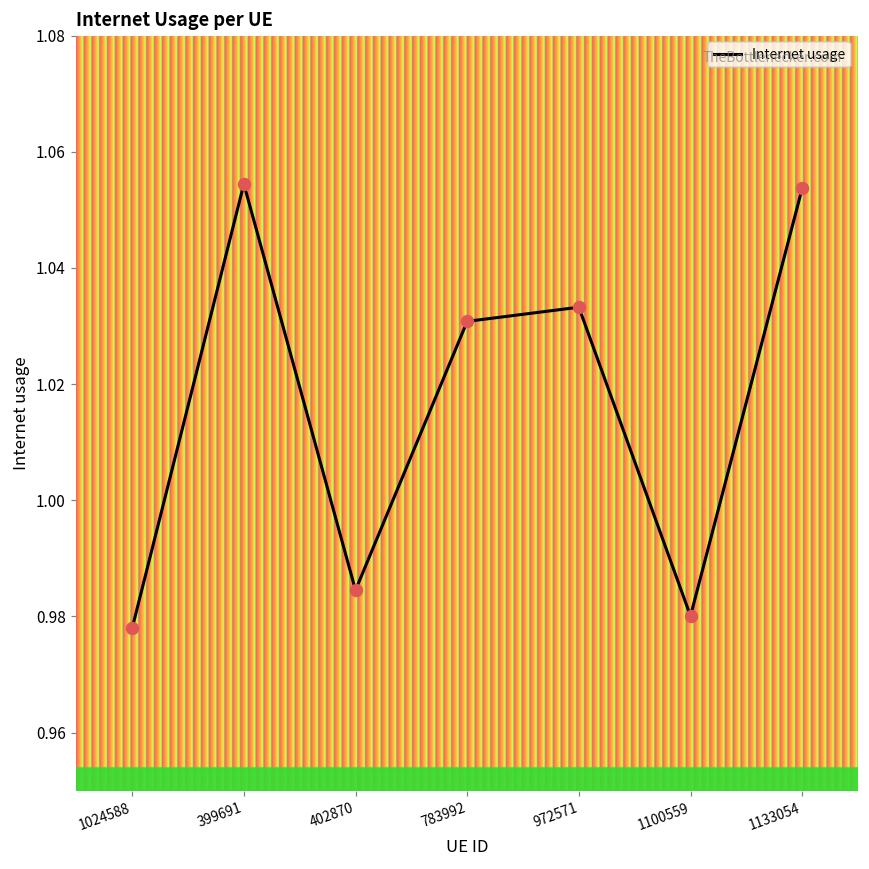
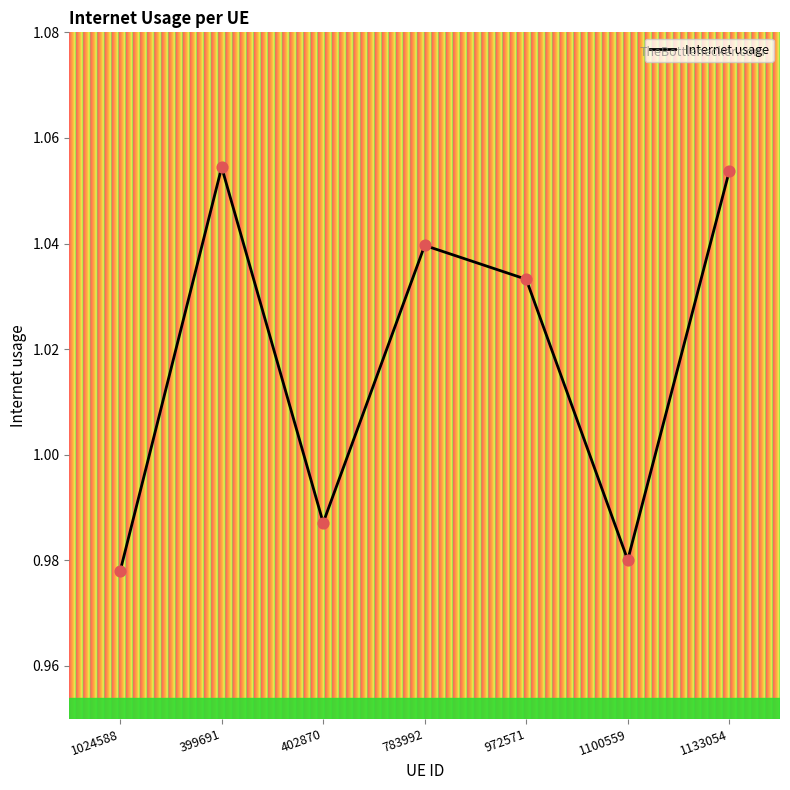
  {
    "1024588": 0.978,
    "399691": 1.054,
-   "402870": 0.985,
-   "783992": 1.031,
+   "402870": 0.987,
+   "783992": 1.040,
    "972571": 1.033,
    "1100559": 0.980,
    "1133054": 1.054
  }
